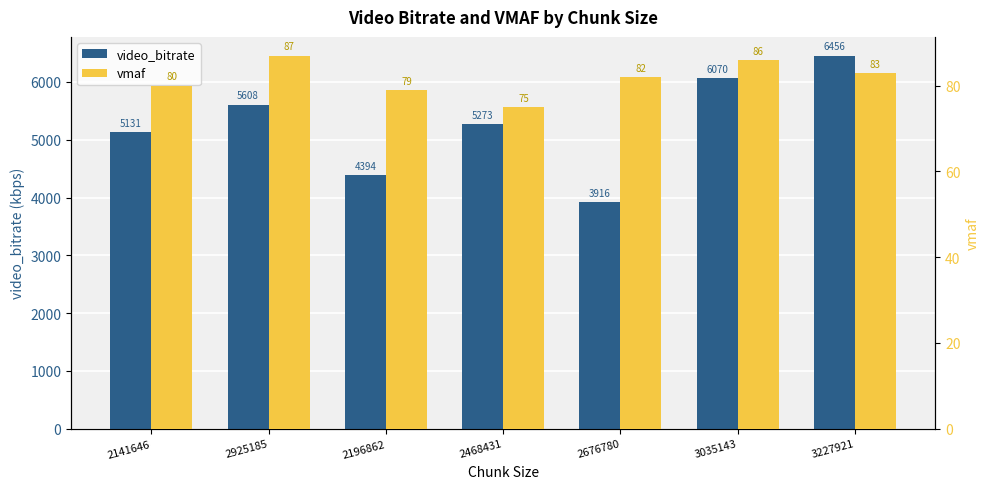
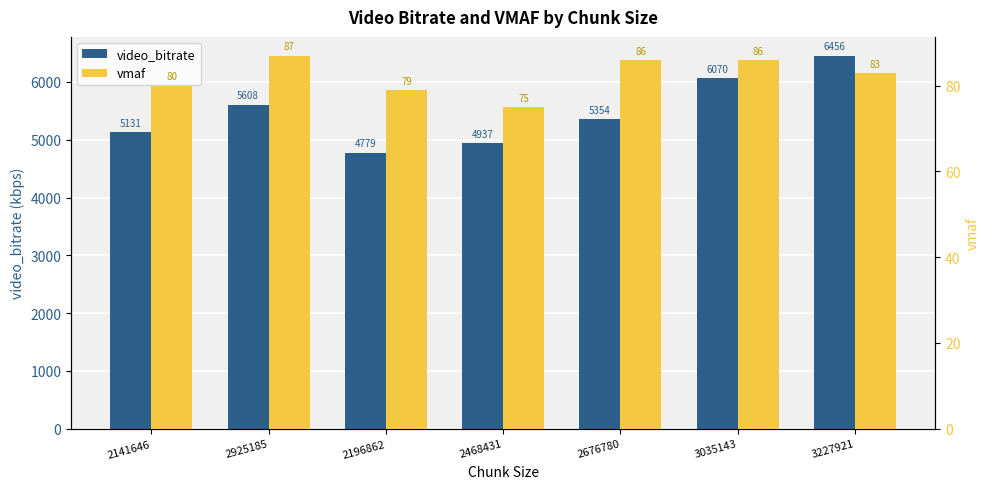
  {
    "video_bitrate": {
      "2141646": 5131,
      "2925185": 5608,
-     "2196862": 4394,
-     "2468431": 5273,
-     "2676780": 3916,
+     "2196862": 4779,
+     "2468431": 4937,
+     "2676780": 5354,
      "3035143": 6070,
      "3227921": 6456
    },
    "vmaf": {
      "2925185": 87,
      "2196862": 79,
      "2468431": 75,
-     "2676780": 82,
+     "2676780": 86,
      "3035143": 86,
      "3227921": 83
    }
  }
